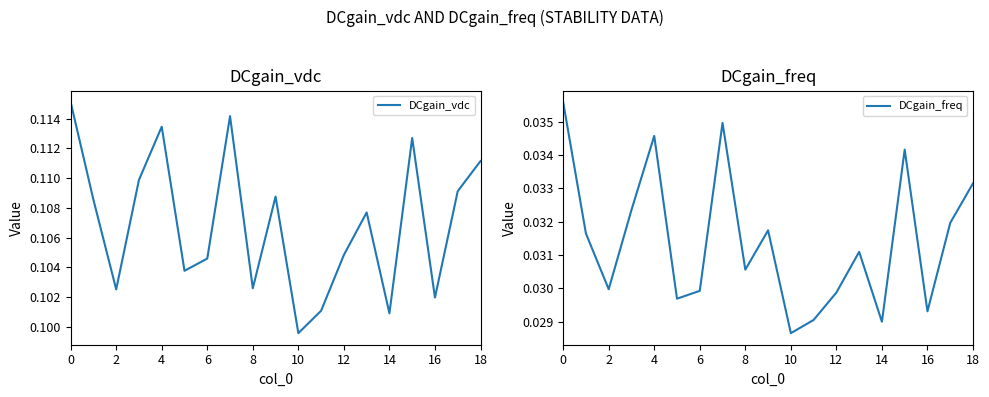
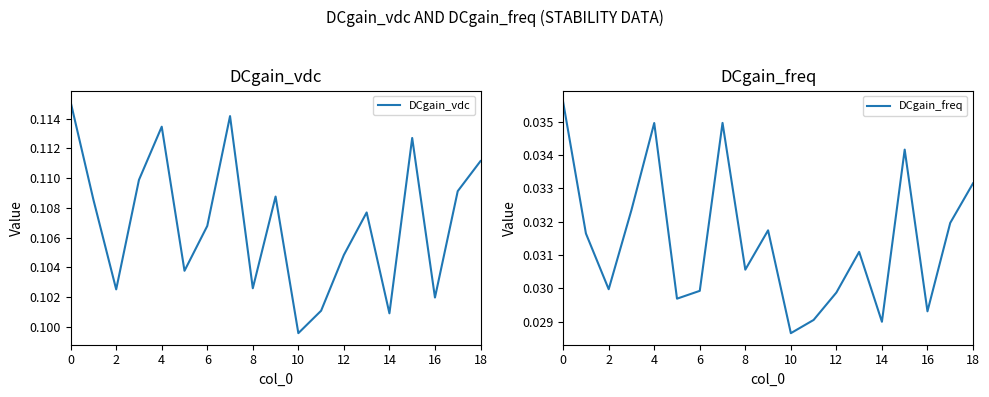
  {
    "DCgain_vdc": {
      "0": 0.1151,
      "2": 0.1025,
      "4": 0.1135,
-     "6": 0.1046,
+     "6": 0.1068,
      "8": 0.1026,
      "10": 0.0996,
      "12": 0.1048,
      "14": 0.1009,
      "16": 0.1020,
      "18": 0.1112
    },
    "DCgain_freq": {
      "0": 0.0356,
      "2": 0.0300,
-     "4": 0.0346,
+     "4": 0.0350,
      "6": 0.0299,
      "8": 0.0306,
      "10": 0.0287,
      "12": 0.0299,
      "14": 0.0290,
      "16": 0.0293,
      "18": 0.0331
    }
  }
